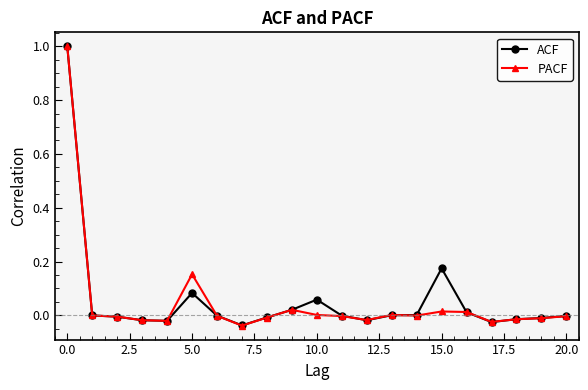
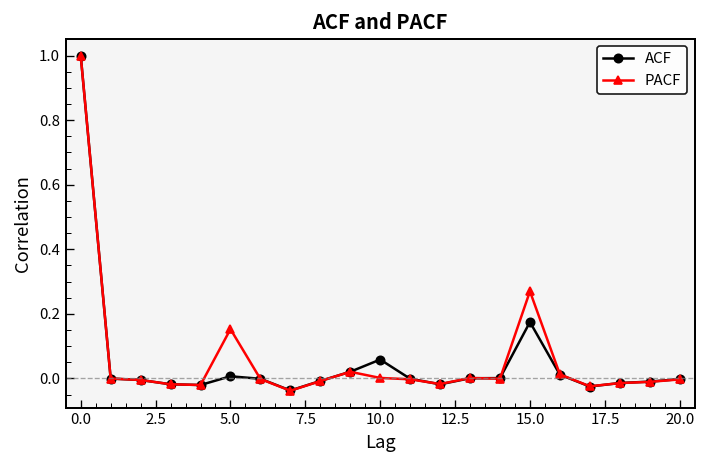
  {
    "ACF": {
-     "5.0": 0.08,
+     "5.0": 0.01,
      "10.0": 0.06,
      "15.0": 0.17
    },
    "PACF": {
      "5.0": 0.15,
      "10.0": 0.00,
-     "15.0": 0.01
+     "15.0": 0.27
    }
  }
